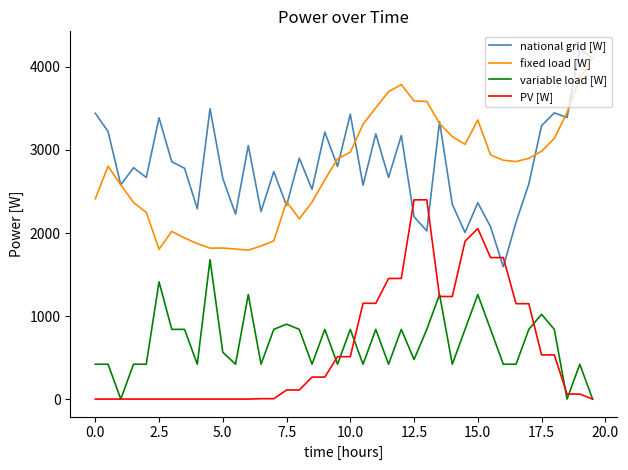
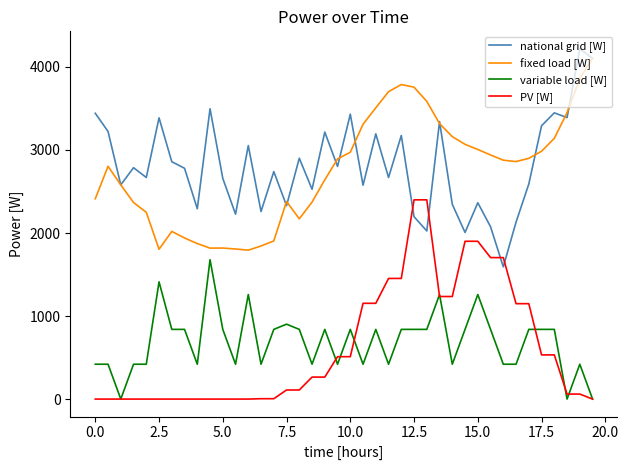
  {
    "national grid [W]": {
      "0.0": 3400,
      "2.5": 3400,
      "5.0": 2700,
      "7.5": 2300,
      "10.0": 3400,
      "12.5": 2200,
      "15.0": 2400,
      "17.5": 3300
    },
    "fixed load [W]": {
      "0.0": 2400,
      "2.5": 1800,
      "5.0": 1800,
      "7.5": 2400,
      "10.0": 3000,
-     "12.5": 3600,
-     "15.0": 3400,
+     "12.5": 3800,
+     "15.0": 3000,
      "17.5": 3000
    },
    "variable load [W]": {
      "0.0": 400,
      "2.5": 1400,
-     "5.0": 600,
+     "5.0": 800,
      "7.5": 900,
      "10.0": 800,
-     "12.5": 500,
+     "12.5": 800,
      "15.0": 1300,
-     "17.5": 1000
+     "17.5": 800
    },
    "PV [W]": {
      "0.0": 0,
      "2.5": 0,
      "5.0": 0,
      "7.5": 100,
      "10.0": 500,
      "12.5": 2400,
-     "15.0": 2100,
+     "15.0": 1900,
      "17.5": 500
    }
  }
